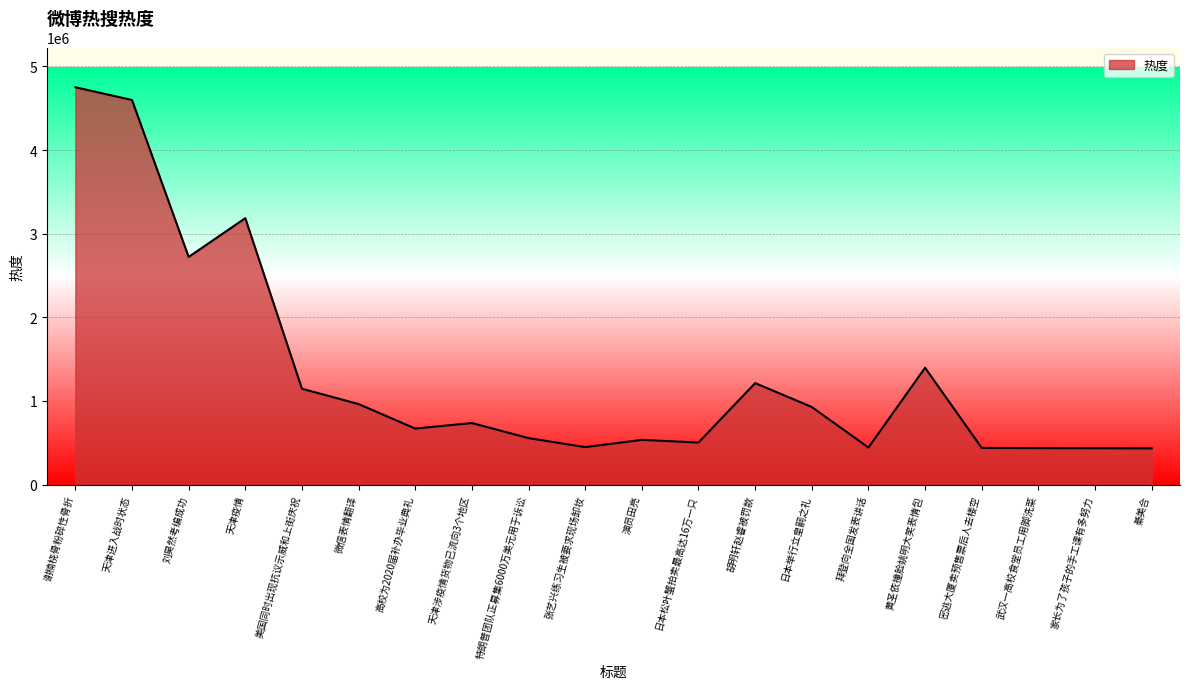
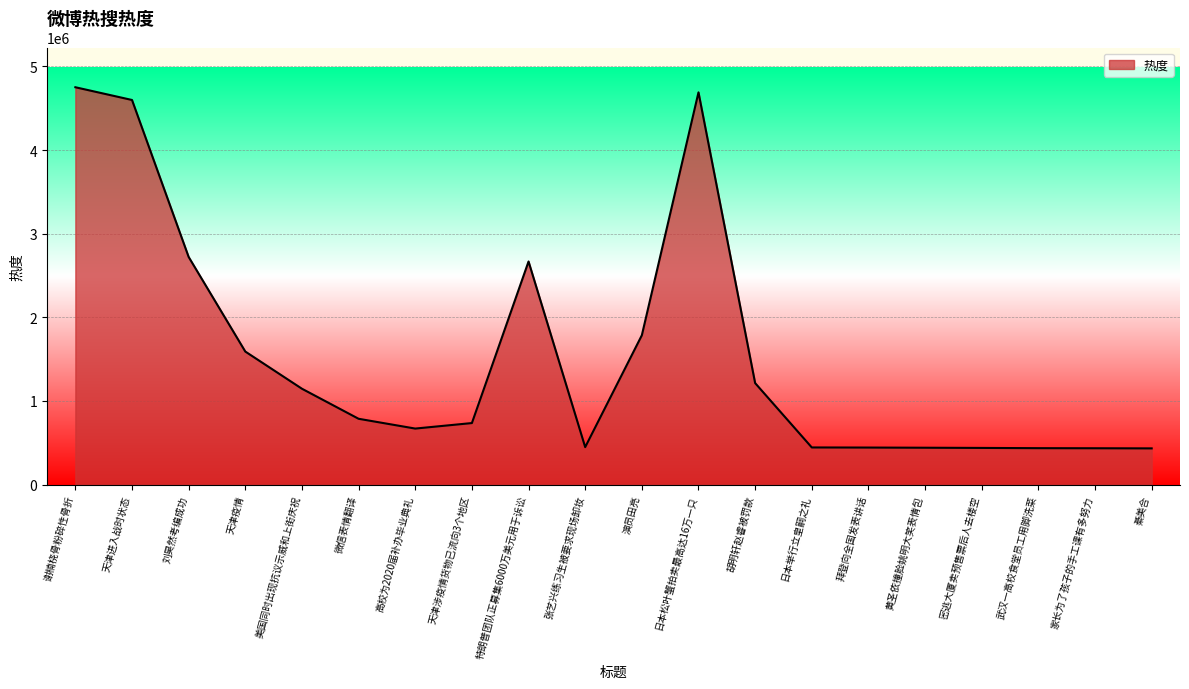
  {
    "谢楠桡骨粉碎性骨折": 4800000,
    "天津进入战时状态": 4600000,
    "刘昊然考编成功": 2700000,
-   "天津疫情": 3200000,
+   "天津疫情": 1600000,
    "美国同时出现抗议示威和上街庆祝": 1100000,
-   "微信表情翻译": 1000000,
+   "微信表情翻译": 800000,
    "高校为2020届补办毕业典礼": 700000,
    "天津涉疫情货物已流向3个地区": 700000,
-   "特朗普团队正募集6000万美元用于诉讼": 600000,
+   "特朗普团队正募集6000万美元用于诉讼": 2700000,
    "张艺兴练习生被要求现场卸妆": 400000,
-   "演员田亮": 500000,
-   "日本松叶蟹拍卖最高达16万一只": 500000,
+   "演员田亮": 1800000,
+   "日本松叶蟹拍卖最高达16万一只": 4700000,
    "胡明轩赵睿被罚款": 1200000,
-   "日本举行立皇嗣之礼": 900000,
+   "日本举行立皇嗣之礼": 400000,
    "拜登向全国发表讲话": 400000,
-   "黄圣依撞脸姚明大笑表情包": 1400000,
+   "黄圣依撞脸姚明大笑表情包": 400000,
    "密逃大厦卖预售票后人去楼空": 400000,
    "武汉一高校食堂员工用脚洗菜": 400000,
    "家长为了孩子的手工课有多努力": 400000,
    "綦美合": 400000
  }
